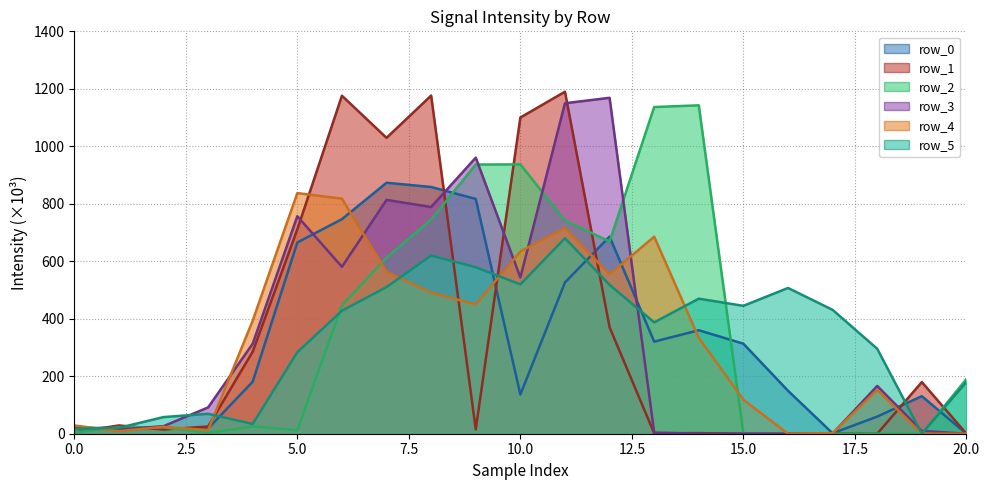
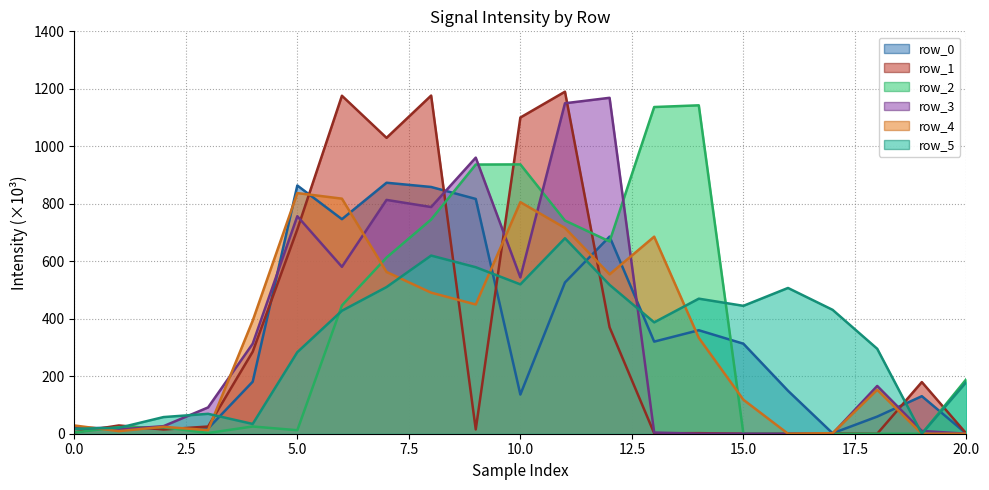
  {
    "row_0": {
-     "5.0": 670,
+     "5.0": 860,
      "10.0": 140,
      "15.0": 310
    },
    "row_1": {
      "5.0": 710,
      "10.0": 1100
    },
    "row_3": {
      "5.0": 760,
      "10.0": 540
    },
    "row_4": {
      "5.0": 840,
-     "10.0": 630,
+     "10.0": 810,
      "15.0": 120
    }
  }
